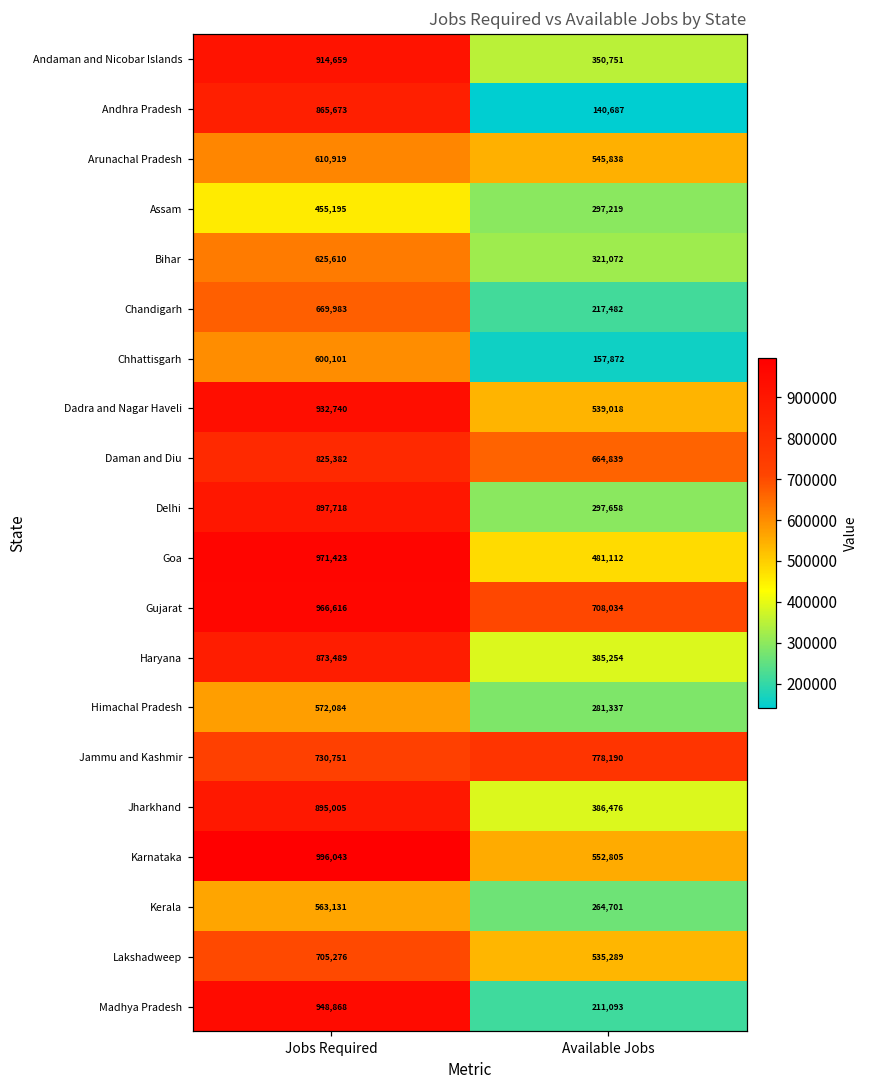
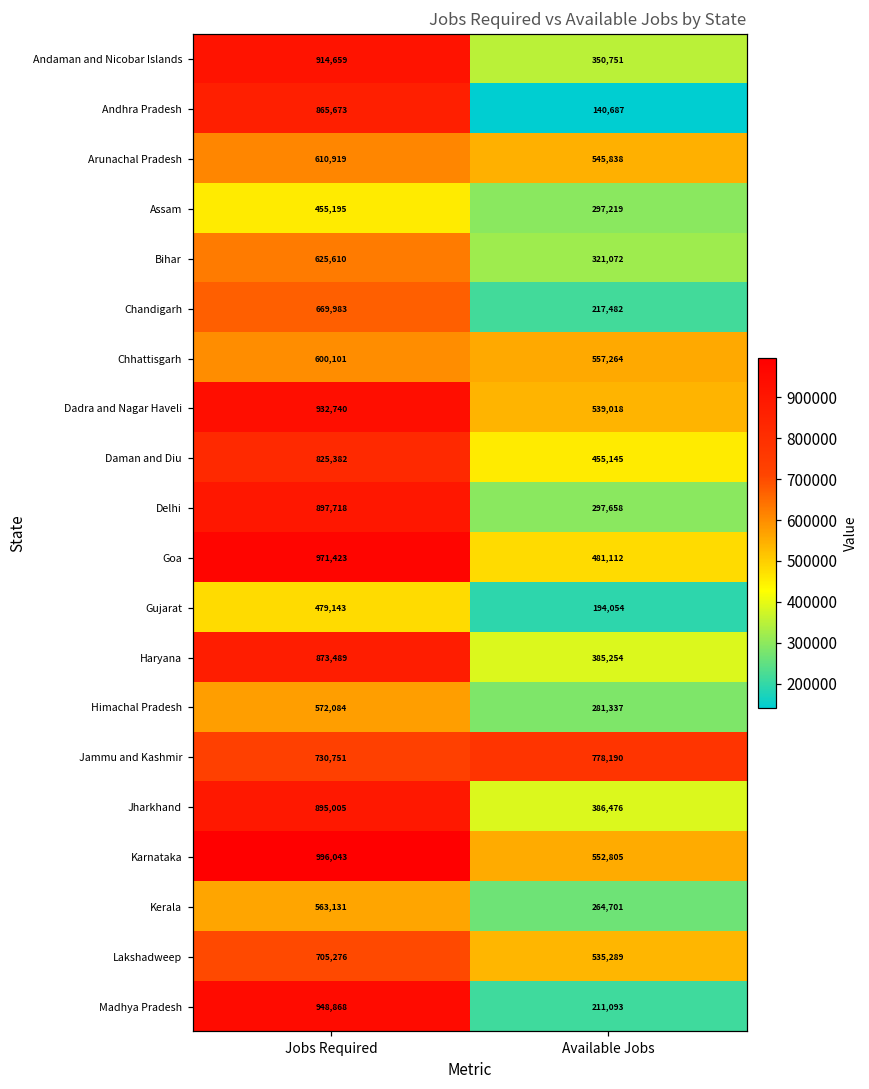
  {
    "Andaman and Nicobar Islands": {
      "Jobs Required": "914,659",
      "Available Jobs": "350,751"
    },
    "Andhra Pradesh": {
      "Jobs Required": "865,673",
      "Available Jobs": "140,687"
    },
    "Arunachal Pradesh": {
      "Jobs Required": "610,919",
      "Available Jobs": "545,838"
    },
    "Assam": {
      "Jobs Required": "455,195",
      "Available Jobs": "297,219"
    },
    "Bihar": {
      "Jobs Required": "625,610",
      "Available Jobs": "321,072"
    },
    "Chandigarh": {
      "Jobs Required": "669,983",
      "Available Jobs": "217,482"
    },
    "Chhattisgarh": {
      "Jobs Required": "600,101",
-     "Available Jobs": "157,872"
+     "Available Jobs": "557,264"
    },
    "Dadra and Nagar Haveli": {
      "Jobs Required": "932,740",
      "Available Jobs": "539,018"
    },
    "Daman and Diu": {
      "Jobs Required": "825,382",
-     "Available Jobs": "664,839"
+     "Available Jobs": "455,145"
    },
    "Delhi": {
      "Jobs Required": "897,718",
      "Available Jobs": "297,658"
    },
    "Goa": {
      "Jobs Required": "971,423",
      "Available Jobs": "481,112"
    },
    "Gujarat": {
-     "Jobs Required": "966,616",
-     "Available Jobs": "708,034"
+     "Jobs Required": "479,143",
+     "Available Jobs": "194,054"
    },
    "Haryana": {
      "Jobs Required": "873,489",
      "Available Jobs": "385,254"
    },
    "Himachal Pradesh": {
      "Jobs Required": "572,084",
      "Available Jobs": "281,337"
    },
    "Jammu and Kashmir": {
      "Jobs Required": "730,751",
      "Available Jobs": "778,190"
    },
    "Jharkhand": {
      "Jobs Required": "895,005",
      "Available Jobs": "386,476"
    },
    "Karnataka": {
      "Jobs Required": "996,043",
      "Available Jobs": "552,805"
    },
    "Kerala": {
      "Jobs Required": "563,131",
      "Available Jobs": "264,701"
    },
    "Lakshadweep": {
      "Jobs Required": "705,276",
      "Available Jobs": "535,289"
    },
    "Madhya Pradesh": {
      "Jobs Required": "948,868",
      "Available Jobs": "211,093"
    }
  }
